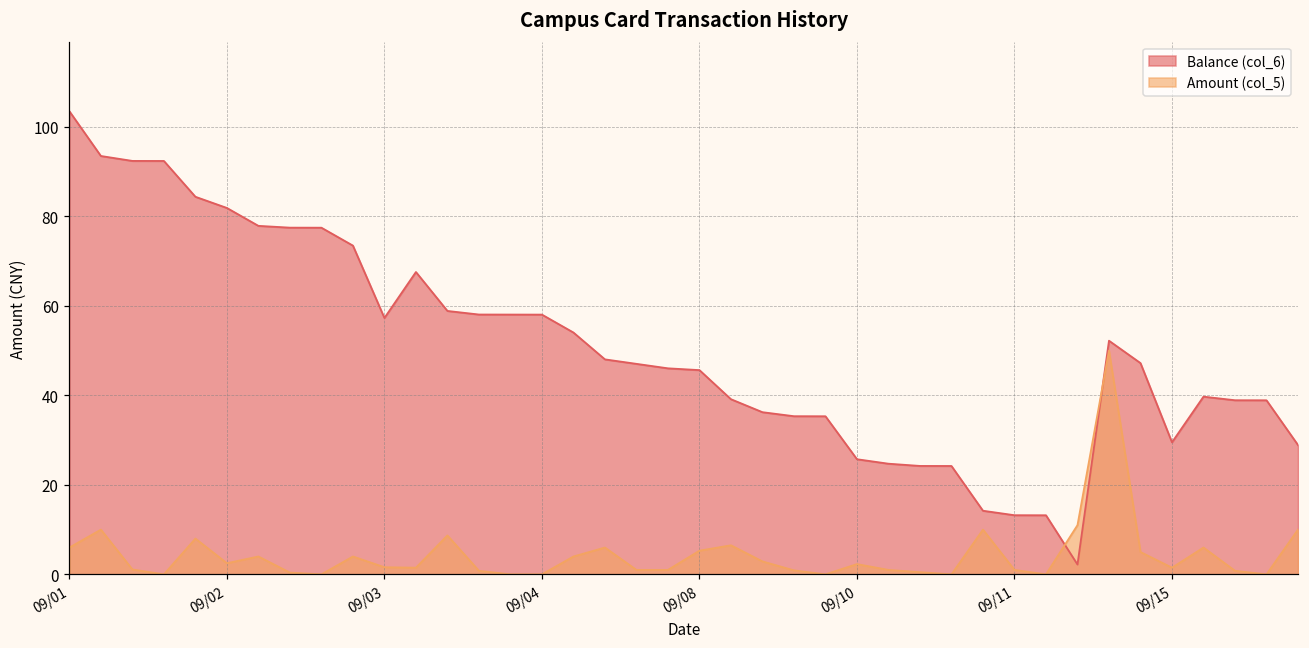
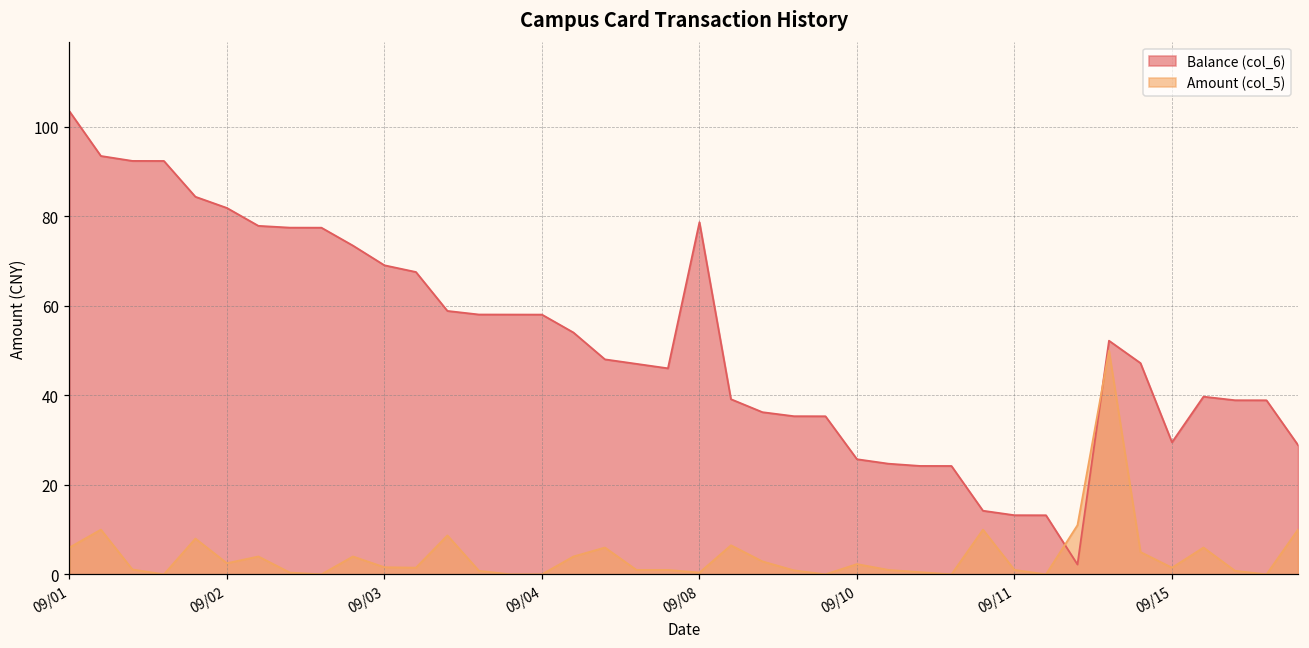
  {
    "Balance (col_6)": {
      "09/01": 103,
      "09/02": 82,
-     "09/03": 57,
+     "09/03": 69,
      "09/04": 58,
-     "09/08": 46,
+     "09/08": 79,
      "09/10": 26,
      "09/11": 13,
      "09/15": 30
    },
    "Amount (col_5)": {
      "09/01": 6,
      "09/02": 3,
      "09/03": 2,
      "09/04": 0,
-     "09/08": 5,
+     "09/08": 0,
      "09/10": 2,
      "09/11": 1,
      "09/15": 2
    }
  }
